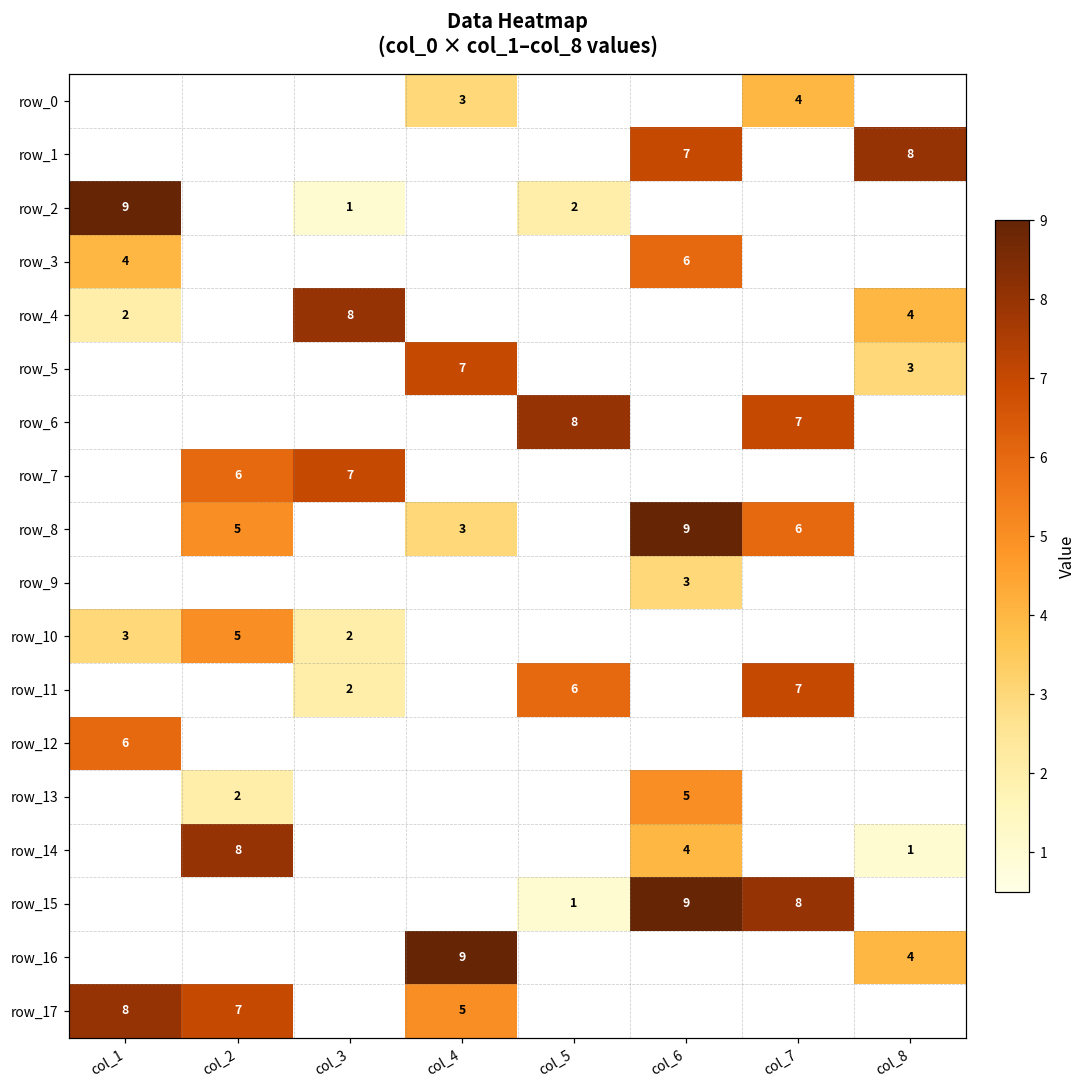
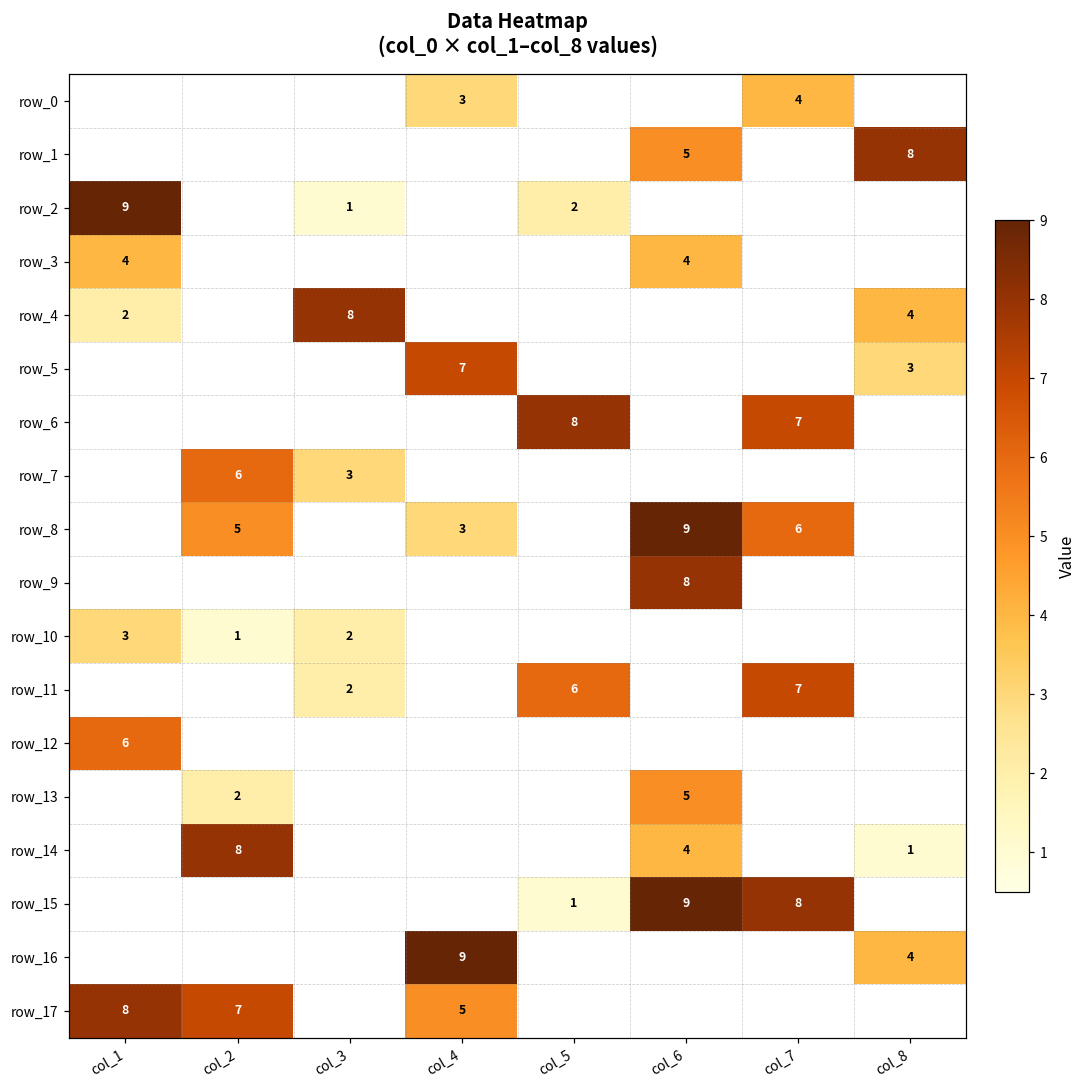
  {
    "row_0": {
      "col_4": 3,
      "col_7": 4
    },
    "row_1": {
-     "col_6": 7,
+     "col_6": 5,
      "col_8": 8
    },
    "row_2": {
      "col_1": 9,
      "col_3": 1,
      "col_5": 2
    },
    "row_3": {
      "col_1": 4,
-     "col_6": 6
+     "col_6": 4
    },
    "row_4": {
      "col_1": 2,
      "col_3": 8,
      "col_8": 4
    },
    "row_5": {
      "col_4": 7,
      "col_8": 3
    },
    "row_6": {
      "col_5": 8,
      "col_7": 7
    },
    "row_7": {
      "col_2": 6,
-     "col_3": 7
+     "col_3": 3
    },
    "row_8": {
      "col_2": 5,
      "col_4": 3,
      "col_6": 9,
      "col_7": 6
    },
    "row_9": {
-     "col_6": 3
+     "col_6": 8
    },
    "row_10": {
      "col_1": 3,
-     "col_2": 5,
+     "col_2": 1,
      "col_3": 2
    },
    "row_11": {
      "col_3": 2,
      "col_5": 6,
      "col_7": 7
    },
    "row_12": {
      "col_1": 6
    },
    "row_13": {
      "col_2": 2,
      "col_6": 5
    },
    "row_14": {
      "col_2": 8,
      "col_6": 4,
      "col_8": 1
    },
    "row_15": {
      "col_5": 1,
      "col_6": 9,
      "col_7": 8
    },
    "row_16": {
      "col_4": 9,
      "col_8": 4
    },
    "row_17": {
      "col_1": 8,
      "col_2": 7,
      "col_4": 5
    }
  }
